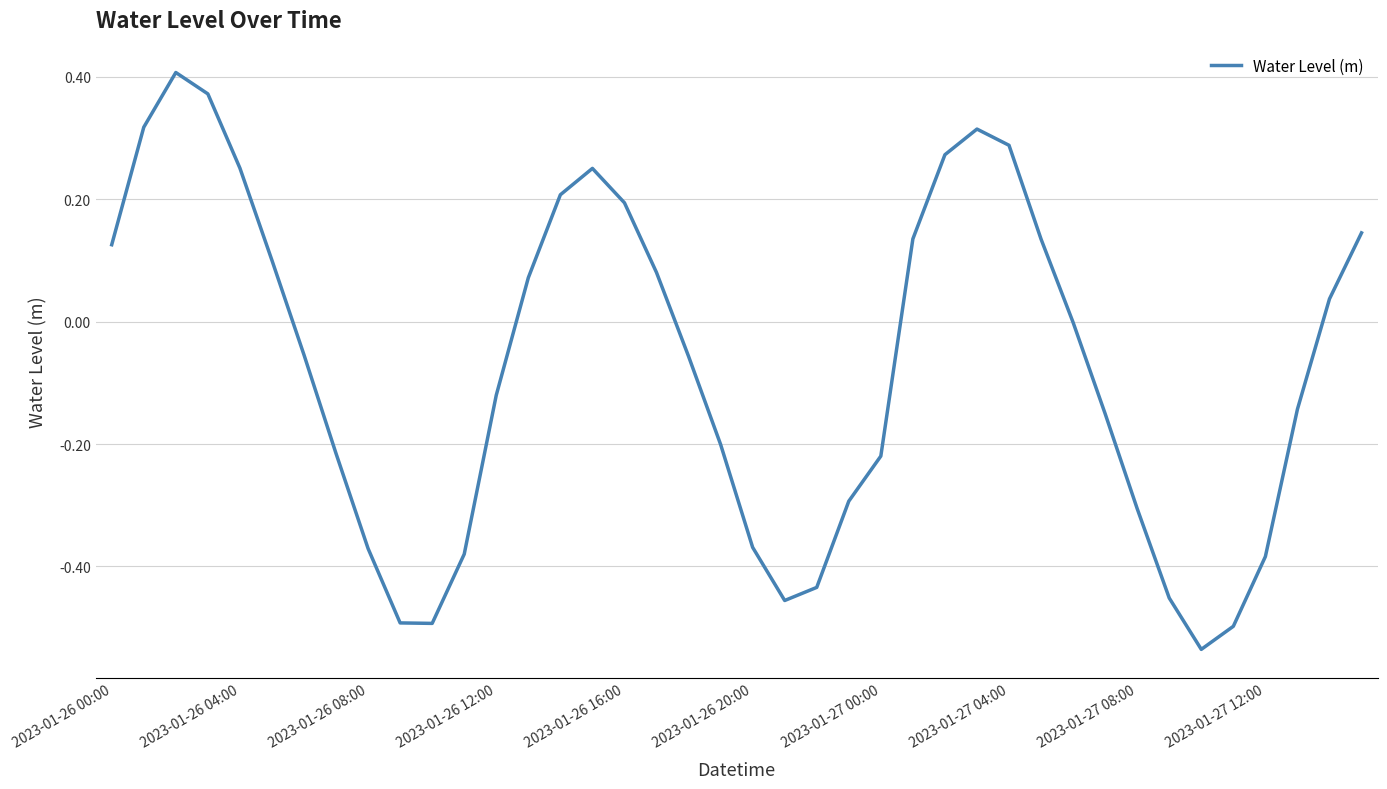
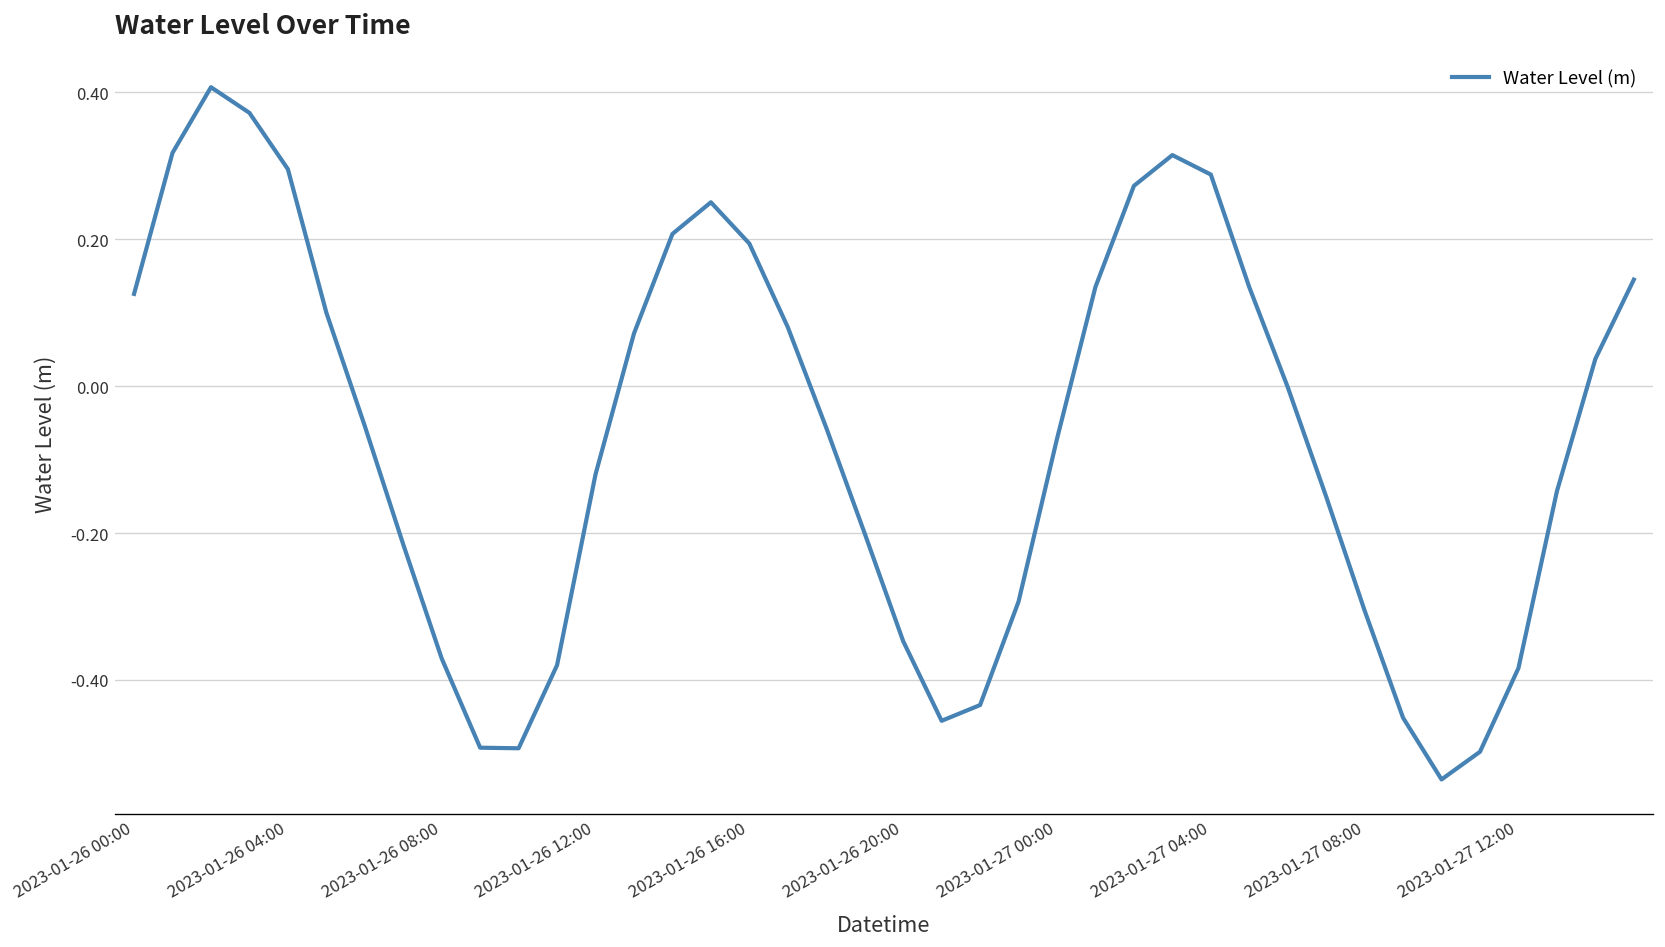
  {
    "2023-01-26 00:00": 0.13,
-   "2023-01-26 04:00": 0.25,
+   "2023-01-26 04:00": 0.30,
    "2023-01-26 08:00": -0.37,
    "2023-01-26 12:00": -0.12,
    "2023-01-26 16:00": 0.19,
-   "2023-01-26 20:00": -0.37,
-   "2023-01-27 00:00": -0.22,
+   "2023-01-26 20:00": -0.35,
+   "2023-01-27 00:00": -0.07,
    "2023-01-27 04:00": 0.29,
    "2023-01-27 08:00": -0.31,
    "2023-01-27 12:00": -0.38
  }
